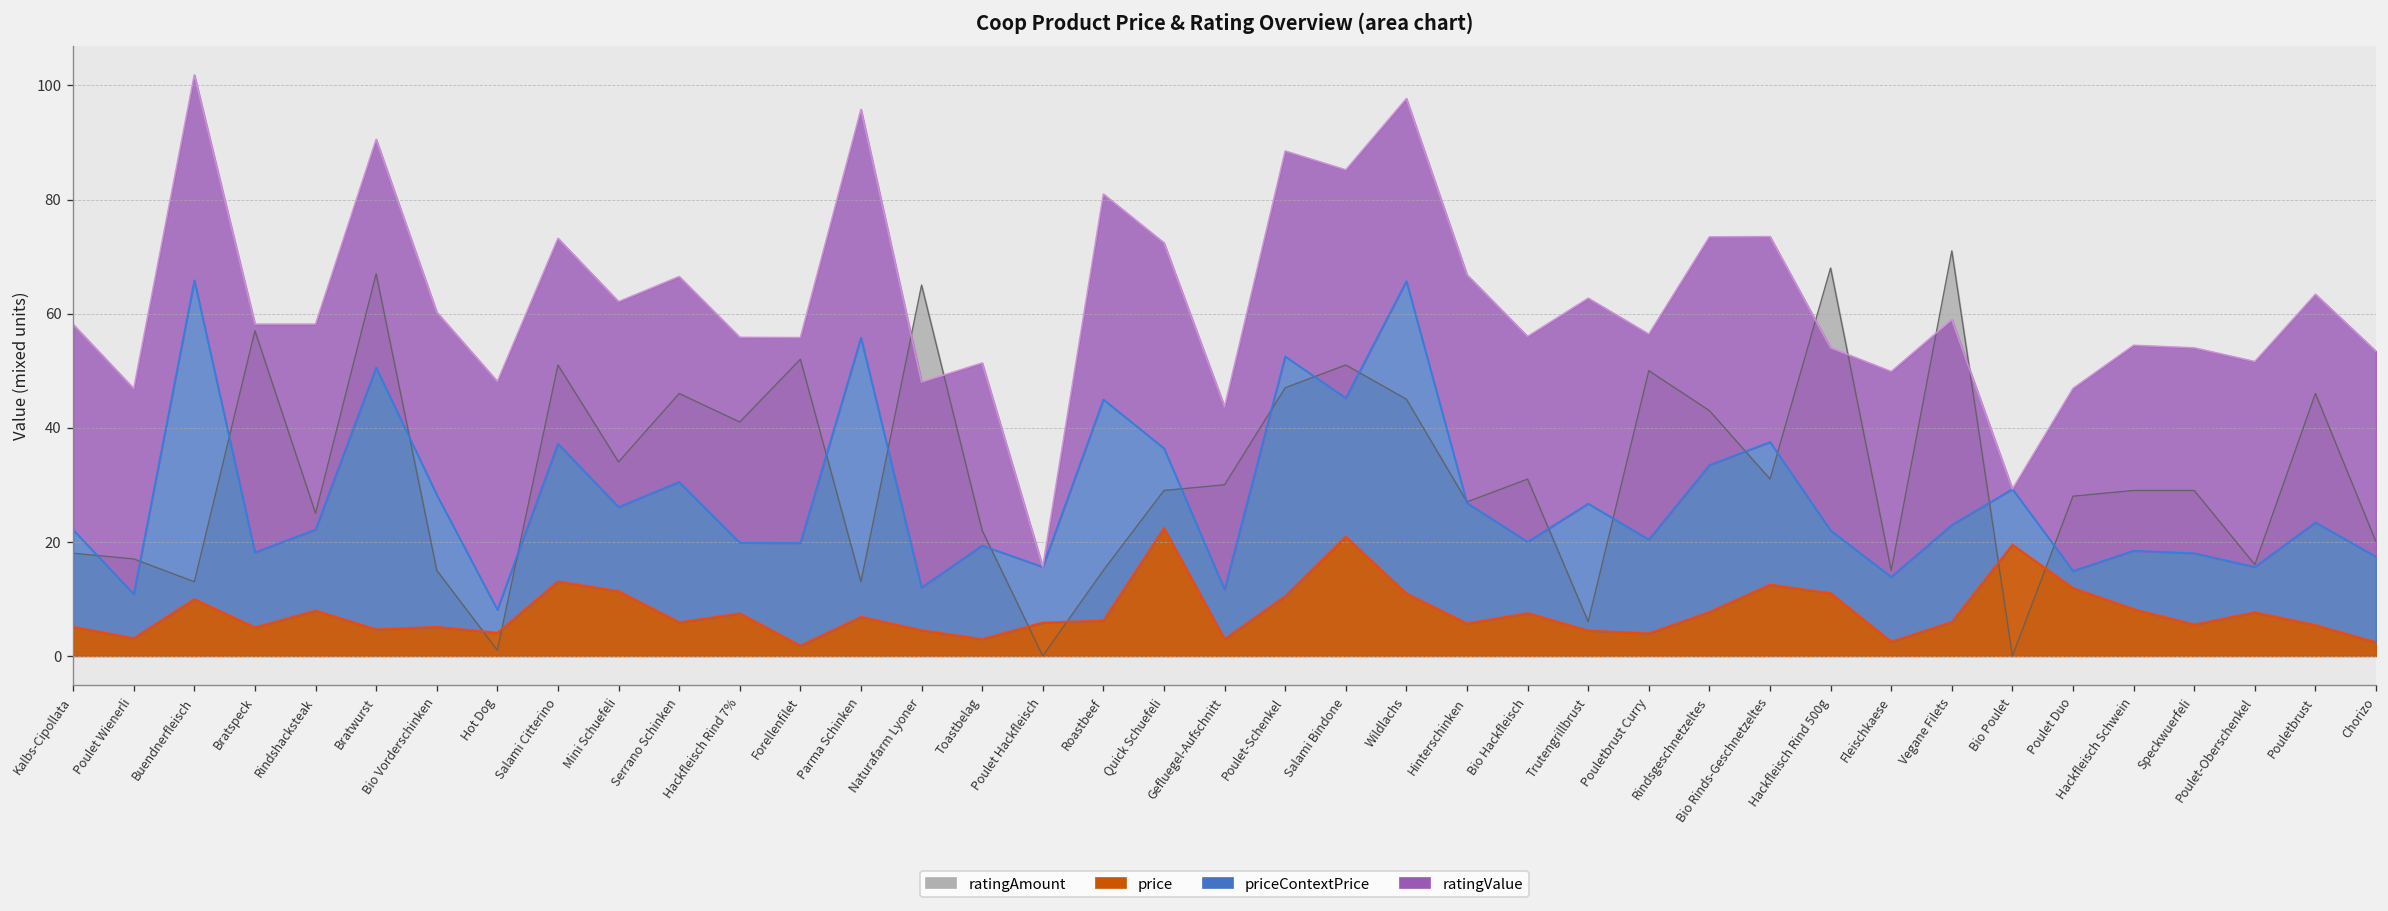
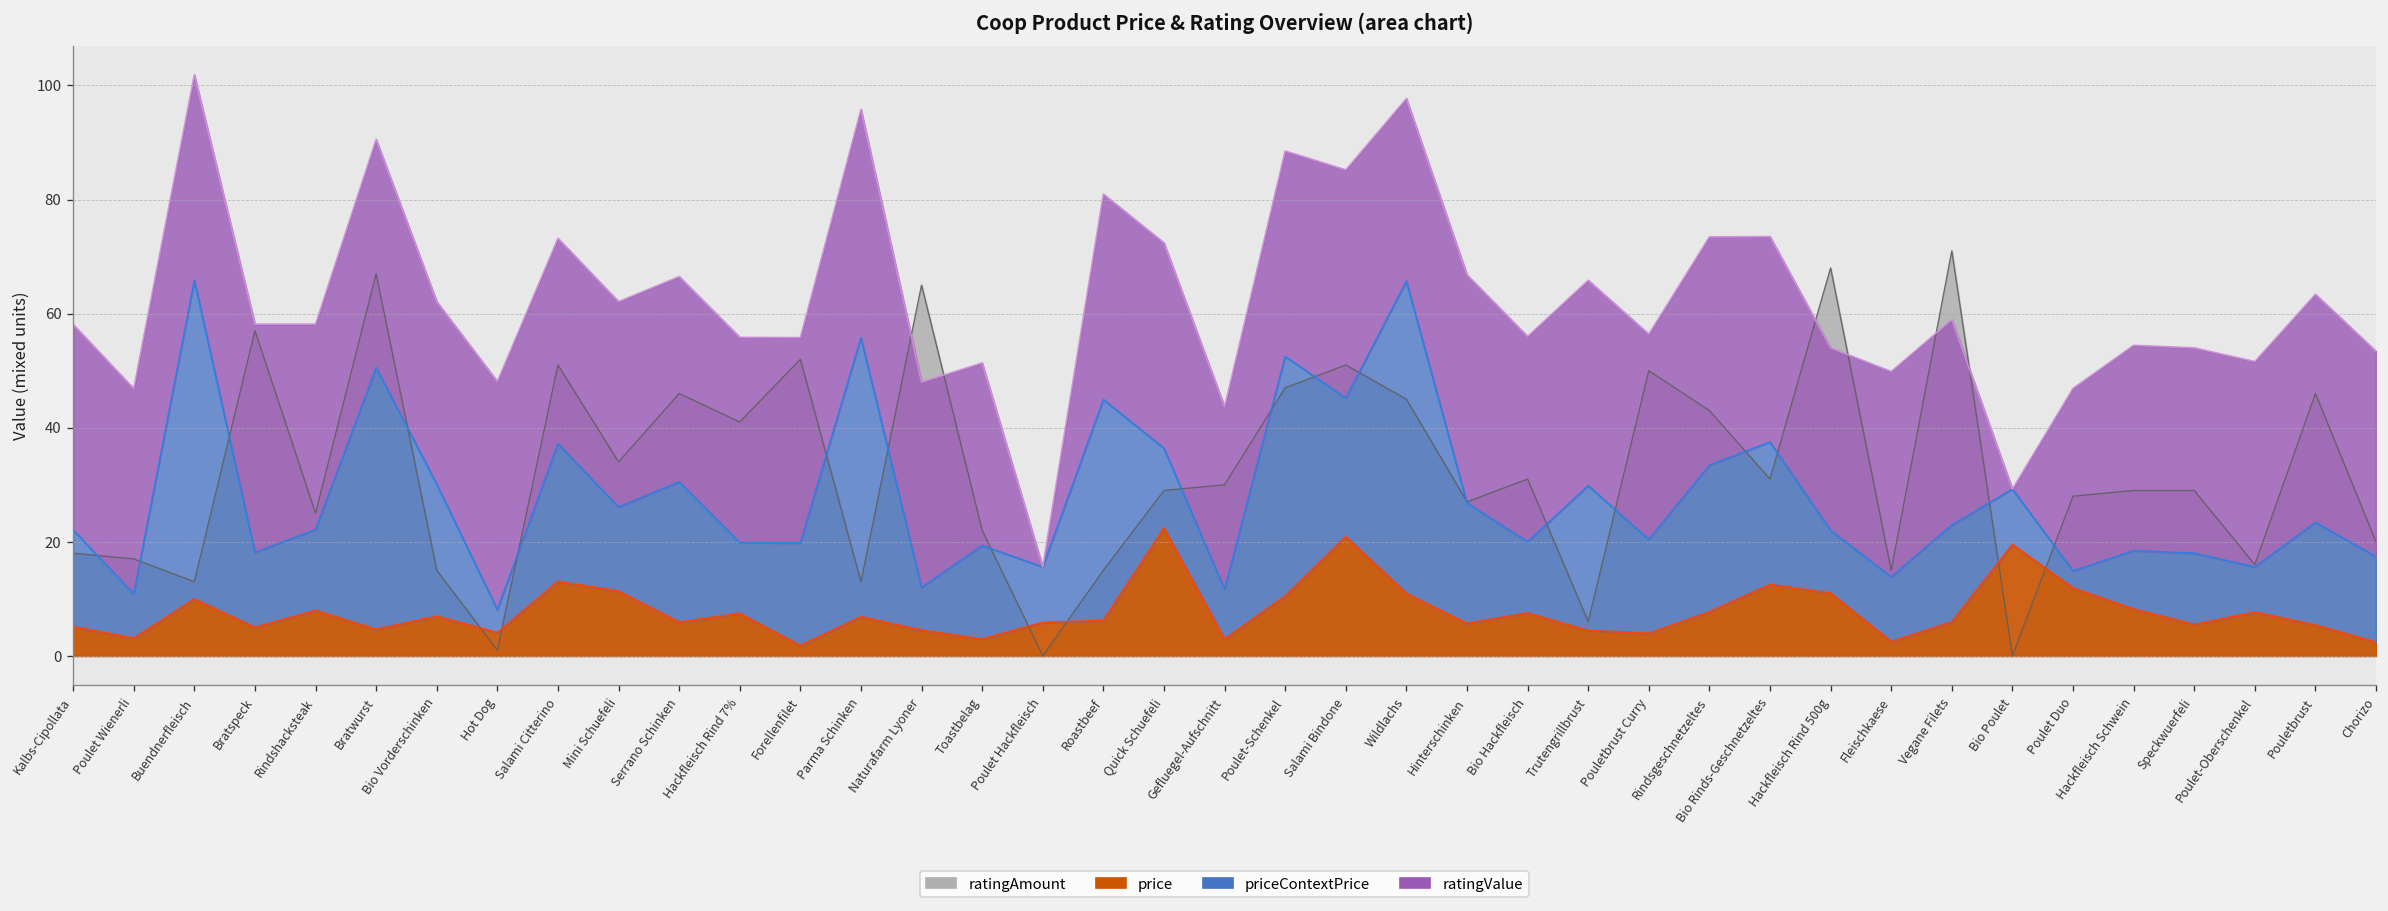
  {
    "ratingAmount": {
      "Kalbs-Cipollata": 18,
      "Poulet Wienerli": 17,
      "Buendnerfleisch": 13,
      "Bratspeck": 57,
      "Rindshacksteak": 25,
      "Bratwurst": 67,
      "Bio Vorderschinken": 15,
      "Hot Dog": 1,
      "Salami Citterino": 51,
      "Mini Schuefeli": 34,
      "Serrano Schinken": 46,
      "Hackfleisch Rind 7%": 41,
      "Forellenfilet": 52,
      "Parma Schinken": 13,
      "Naturafarm Lyoner": 65,
      "Toastbelag": 22,
      "Poulet Hackfleisch": 0,
      "Roastbeef": 15,
      "Quick Schuefeli": 29,
      "Gefluegel-Aufschnitt": 30,
      "Poulet-Schenkel": 47,
      "Salami Bindone": 51,
      "Wildlachs": 45,
      "Bio Hackfleisch": 31,
      "Trutengrillbrust": 6,
      "Pouletbrust Curry": 50,
      "Rindsgeschnetzeltes": 43,
      "Bio Rinds-Geschnetzeltes": 31,
      "Hackfleisch Rind 500g": 68,
      "Fleischkaese": 15,
      "Vegane Filets": 71,
      "Bio Poulet": 0,
      "Poulet Duo": 28,
      "Hackfleisch Schwein": 29,
      "Speckwuerfeli": 29,
      "Pouletbrust": 46,
      "Chorizo": 20
    },
    "price": {
      "Kalbs-Cipollata": 5,
      "Poulet Wienerli": 3,
      "Buendnerfleisch": 10,
      "Bratspeck": 5,
      "Rindshacksteak": 8,
      "Bratwurst": 5,
-     "Bio Vorderschinken": 5,
+     "Bio Vorderschinken": 7,
      "Hot Dog": 4,
      "Salami Citterino": 13,
      "Mini Schuefeli": 11,
      "Serrano Schinken": 6,
      "Hackfleisch Rind 7%": 7,
      "Forellenfilet": 2,
      "Parma Schinken": 7,
      "Naturafarm Lyoner": 5,
      "Toastbelag": 3,
      "Poulet Hackfleisch": 6,
      "Roastbeef": 6,
      "Quick Schuefeli": 22,
      "Gefluegel-Aufschnitt": 3,
      "Poulet-Schenkel": 11,
      "Salami Bindone": 21,
      "Wildlachs": 11,
      "Hinterschinken": 6,
      "Bio Hackfleisch": 8,
      "Trutengrillbrust": 4,
      "Pouletbrust Curry": 4,
      "Rindsgeschnetzeltes": 8,
      "Bio Rinds-Geschnetzeltes": 13,
      "Hackfleisch Rind 500g": 11,
      "Fleischkaese": 3,
      "Vegane Filets": 6,
      "Bio Poulet": 20,
      "Poulet Duo": 12,
      "Hackfleisch Schwein": 8,
      "Speckwuerfeli": 6,
      "Poulet-Oberschenkel": 8,
      "Pouletbrust": 5,
      "Chorizo": 2
    },
    "priceContextPrice": {
      "Kalbs-Cipollata": 17,
      "Poulet Wienerli": 8,
      "Buendnerfleisch": 56,
      "Bratspeck": 13,
      "Rindshacksteak": 14,
      "Bratwurst": 46,
      "Bio Vorderschinken": 23,
      "Hot Dog": 4,
      "Salami Citterino": 24,
      "Mini Schuefeli": 15,
      "Serrano Schinken": 25,
      "Hackfleisch Rind 7%": 12,
      "Forellenfilet": 18,
      "Parma Schinken": 49,
      "Naturafarm Lyoner": 8,
      "Toastbelag": 16,
      "Roastbeef": 39,
      "Quick Schuefeli": 14,
      "Gefluegel-Aufschnitt": 9,
      "Poulet-Schenkel": 42,
      "Salami Bindone": 24,
      "Wildlachs": 55,
      "Bio Hackfleisch": 13,
-     "Trutengrillbrust": 22,
+     "Trutengrillbrust": 25,
      "Pouletbrust Curry": 16,
      "Rindsgeschnetzeltes": 26,
      "Bio Rinds-Geschnetzeltes": 25,
      "Hackfleisch Rind 500g": 11,
      "Fleischkaese": 11,
      "Vegane Filets": 17,
      "Poulet Duo": 3,
      "Hackfleisch Schwein": 10,
      "Speckwuerfeli": 13,
      "Pouletbrust": 18,
      "Chorizo": 15
    },
    "ratingValue": {
      "Kalbs-Cipollata": 36,
      "Poulet Wienerli": 36,
      "Buendnerfleisch": 36,
      "Bratspeck": 40,
      "Rindshacksteak": 36,
      "Bratwurst": 40,
      "Bio Vorderschinken": 32,
      "Hot Dog": 40,
      "Salami Citterino": 36,
      "Mini Schuefeli": 36,
      "Serrano Schinken": 36,
      "Hackfleisch Rind 7%": 36,
      "Forellenfilet": 36,
      "Parma Schinken": 40,
      "Naturafarm Lyoner": 36,
      "Toastbelag": 32,
      "Roastbeef": 36,
      "Quick Schuefeli": 36,
      "Gefluegel-Aufschnitt": 32,
      "Poulet-Schenkel": 36,
      "Salami Bindone": 40,
      "Wildlachs": 32,
      "Hinterschinken": 40,
      "Bio Hackfleisch": 36,
      "Trutengrillbrust": 36,
      "Pouletbrust Curry": 36,
      "Rindsgeschnetzeltes": 40,
      "Bio Rinds-Geschnetzeltes": 36,
      "Hackfleisch Rind 500g": 32,
      "Fleischkaese": 36,
      "Vegane Filets": 36,
      "Poulet Duo": 32,
      "Hackfleisch Schwein": 36,
      "Speckwuerfeli": 36,
      "Poulet-Oberschenkel": 36,
      "Pouletbrust": 40,
      "Chorizo": 36
    }
  }
